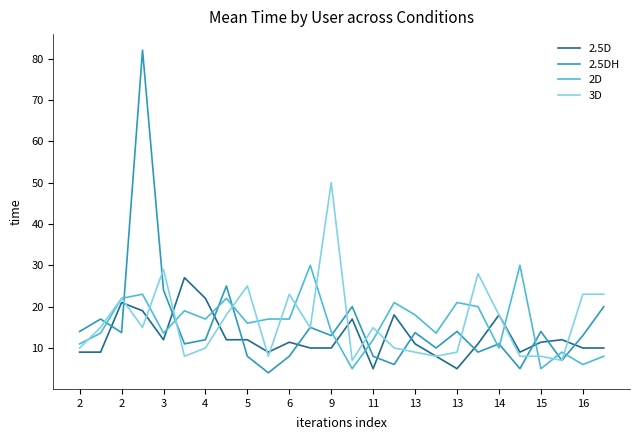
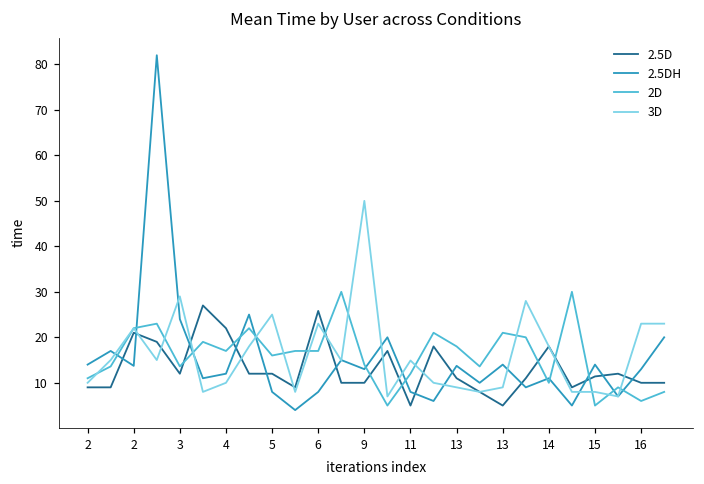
  {
    "2.5D": {
      "4": 22,
-     "6": 11,
+     "6": 26,
      "16": 10
    }
  }
